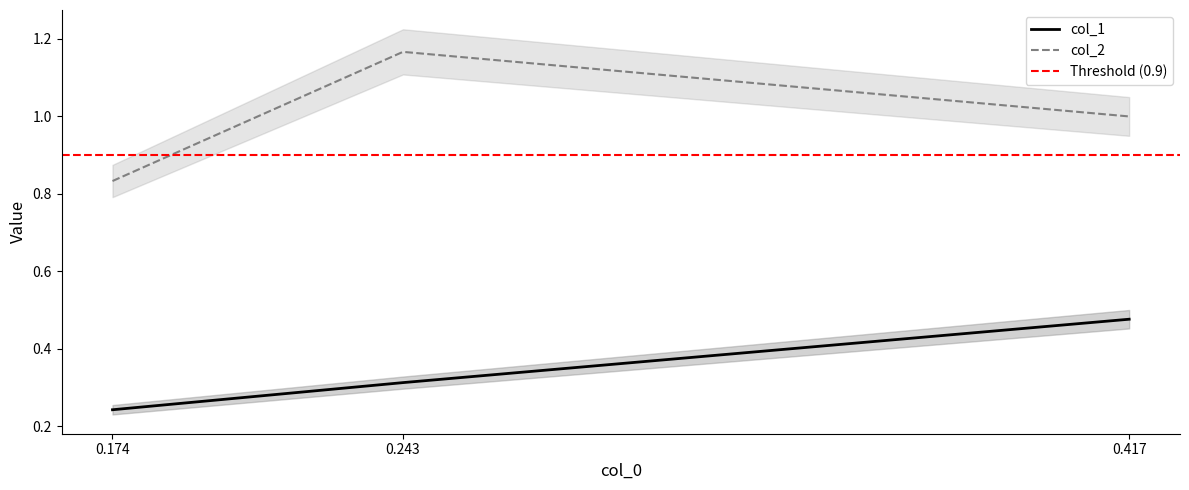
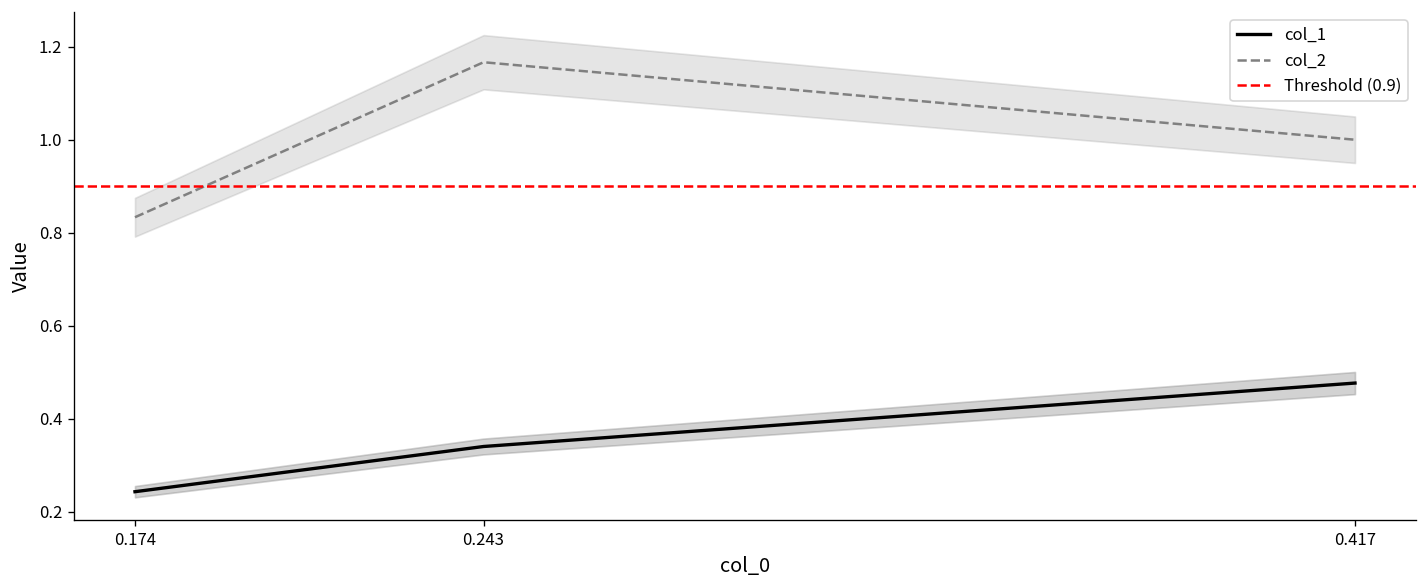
  {
    "col_1": {
      "0.174": 0.24,
-     "0.243": 0.31,
+     "0.243": 0.34,
      "0.417": 0.48
    }
  }
